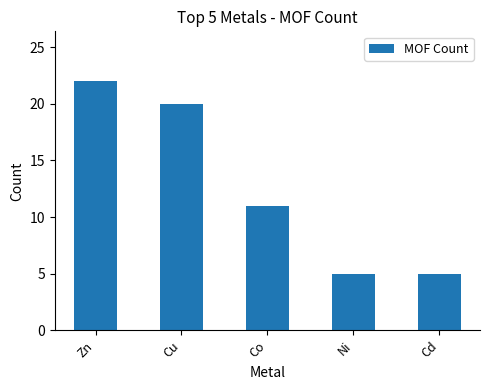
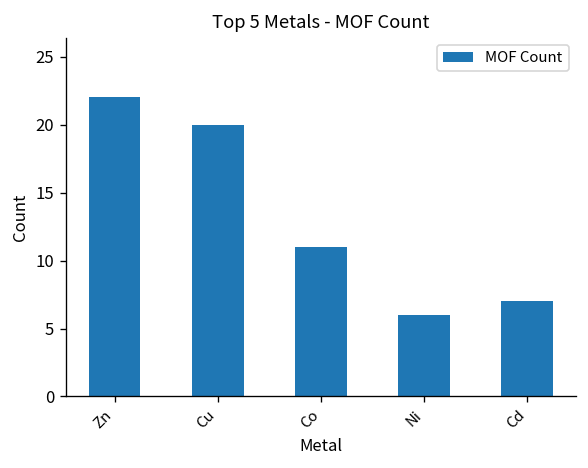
  {
    "Zn": 22,
    "Cu": 20,
    "Co": 11,
-   "Ni": 5,
-   "Cd": 5
+   "Ni": 6,
+   "Cd": 7
  }
